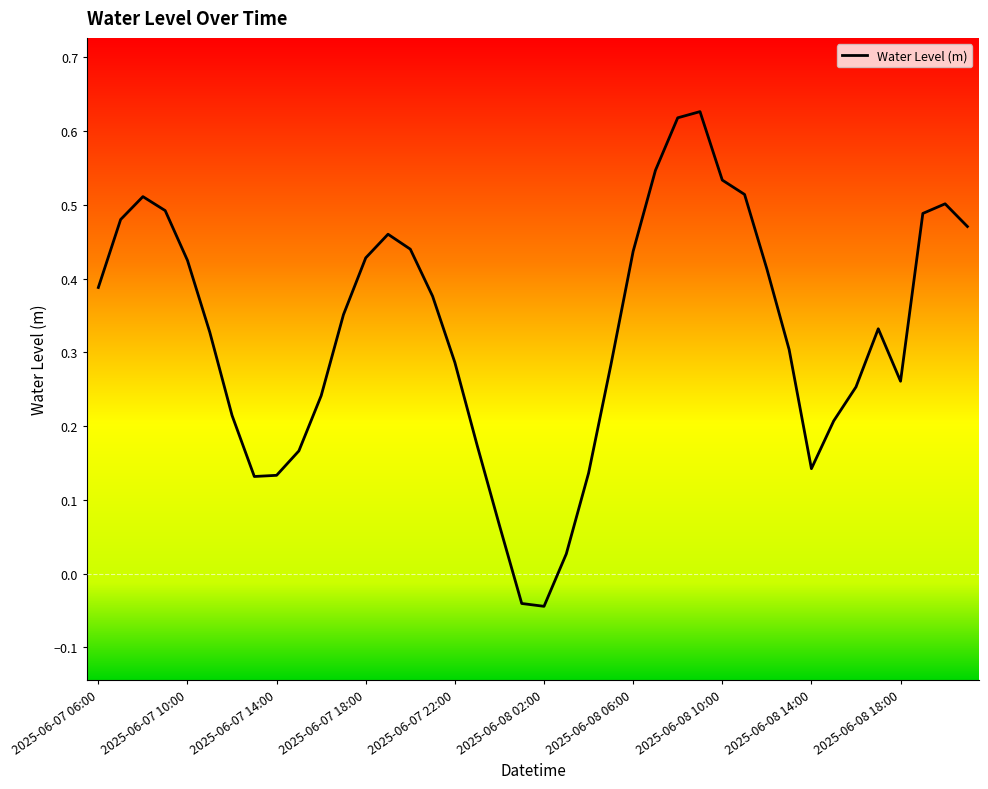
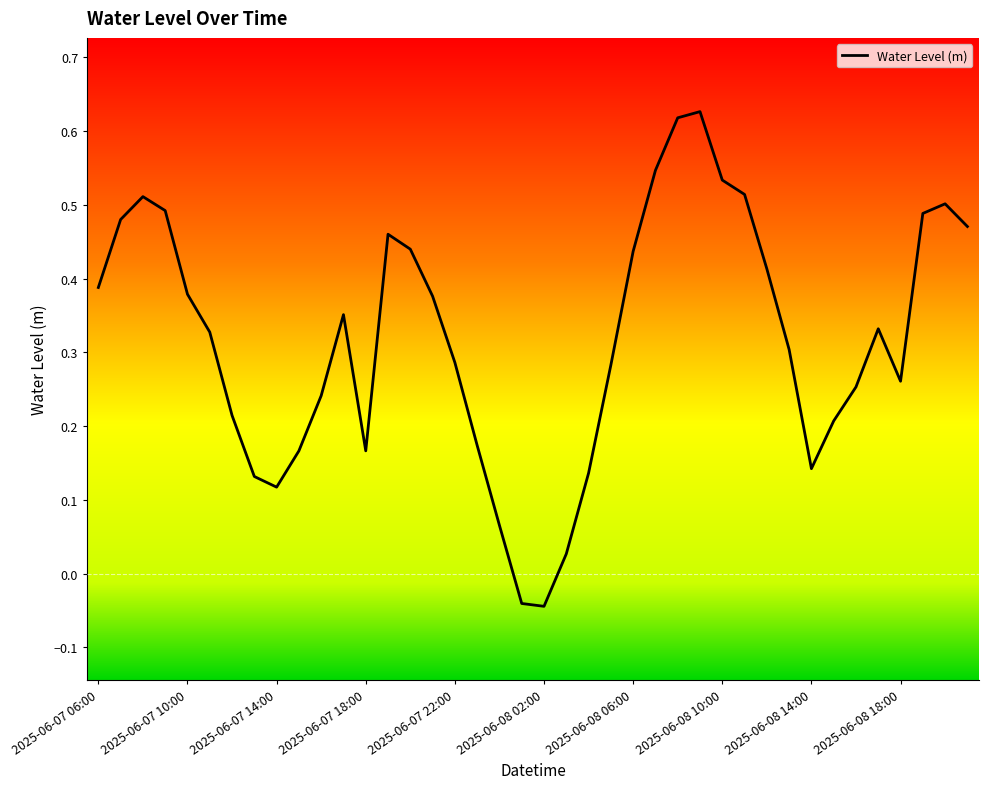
  {
    "2025-06-07 06:00": 0.39,
-   "2025-06-07 10:00": 0.42,
-   "2025-06-07 14:00": 0.13,
-   "2025-06-07 18:00": 0.43,
+   "2025-06-07 10:00": 0.38,
+   "2025-06-07 14:00": 0.12,
+   "2025-06-07 18:00": 0.17,
    "2025-06-07 22:00": 0.29,
    "2025-06-08 02:00": -0.04,
    "2025-06-08 06:00": 0.44,
    "2025-06-08 10:00": 0.53,
    "2025-06-08 14:00": 0.14,
    "2025-06-08 18:00": 0.26
  }
